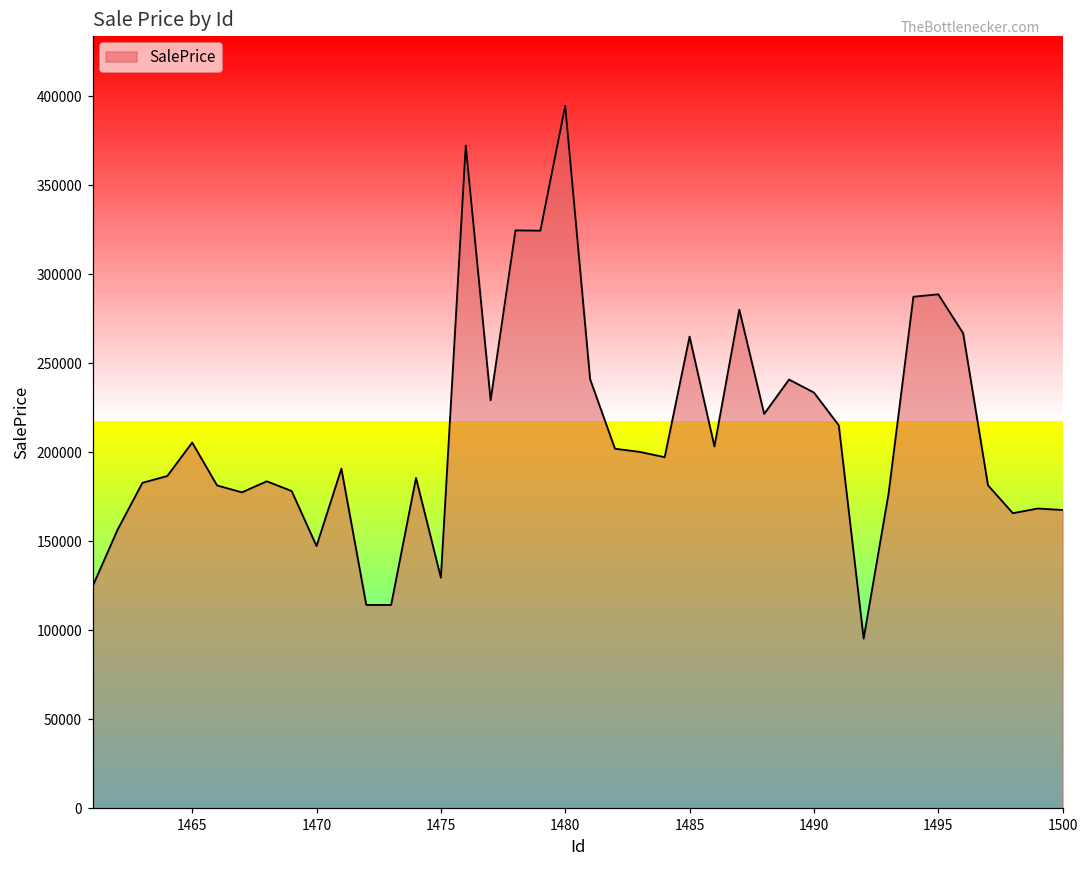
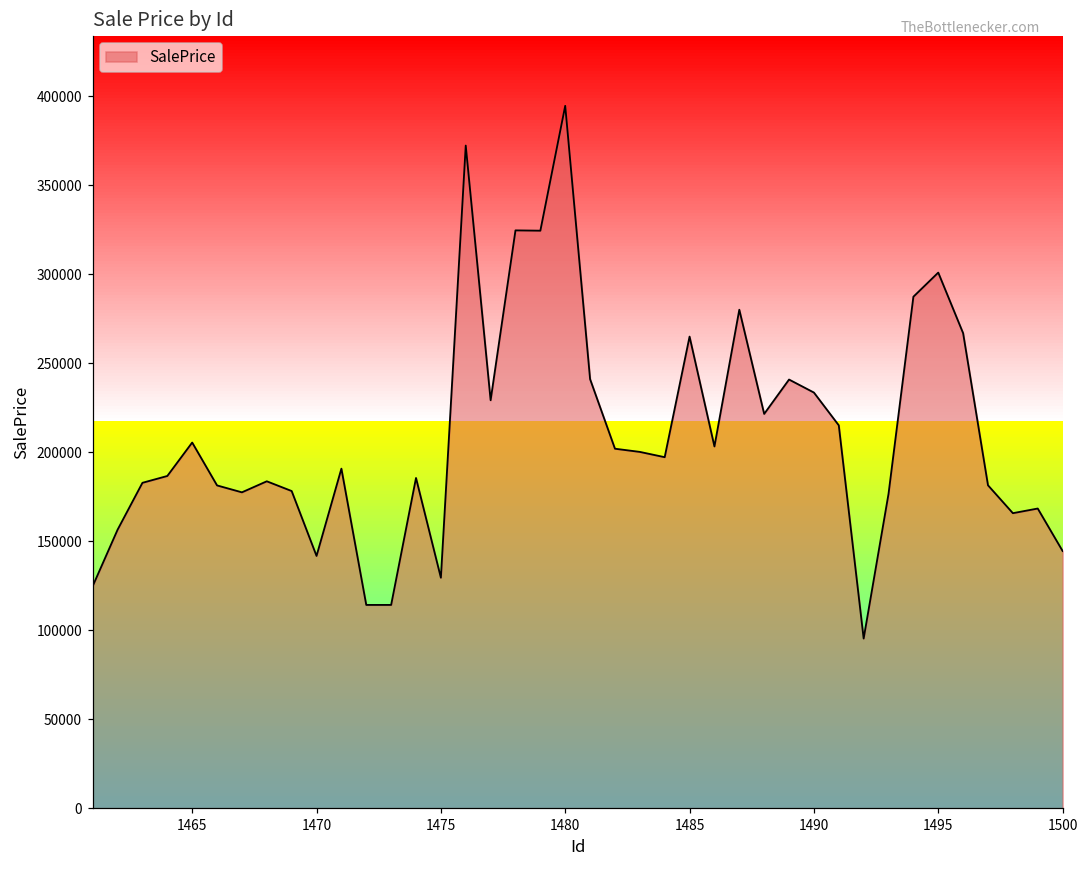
  {
    "1465": 205000,
-   "1470": 147000,
+   "1470": 142000,
    "1475": 129000,
    "1480": 395000,
    "1485": 265000,
    "1490": 234000,
-   "1495": 289000,
-   "1500": 168000
+   "1495": 301000,
+   "1500": 145000
  }
